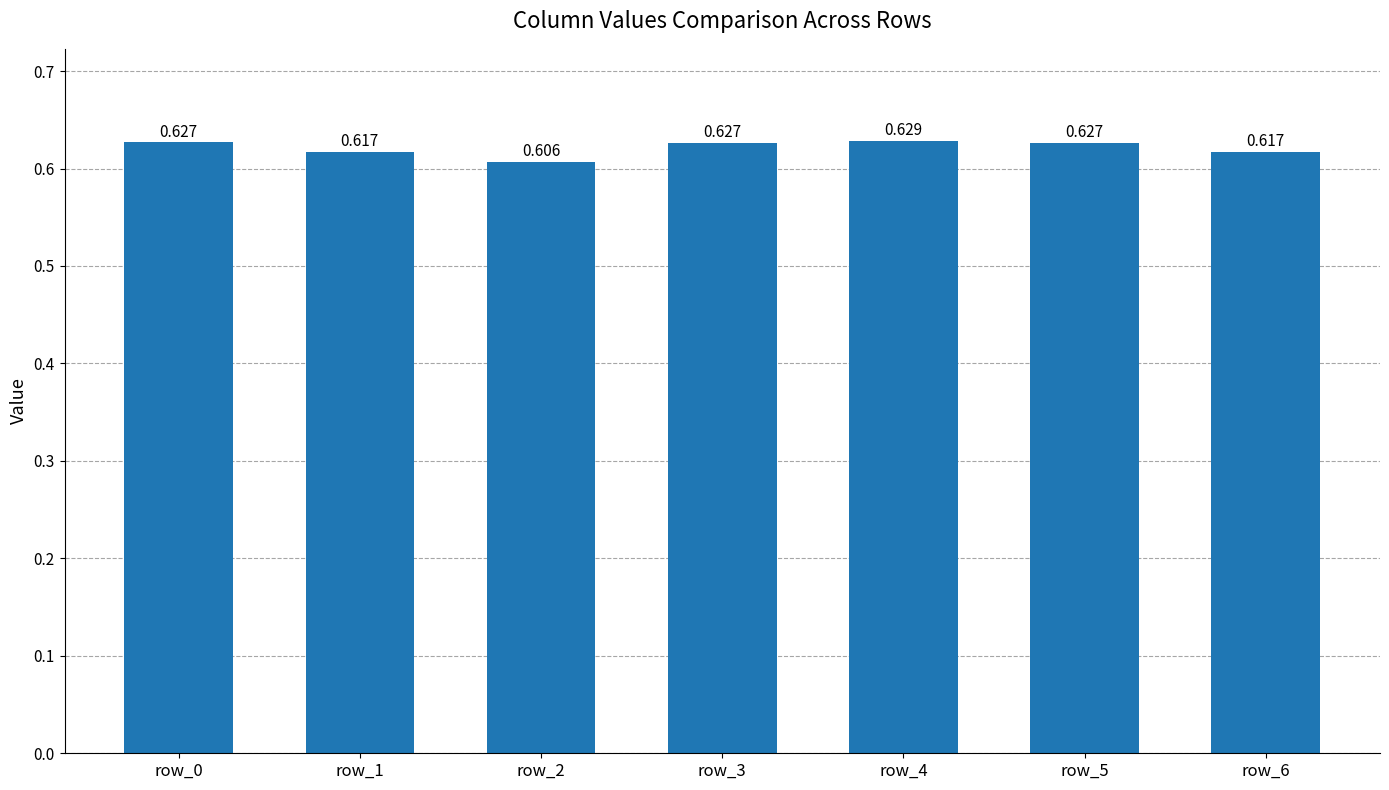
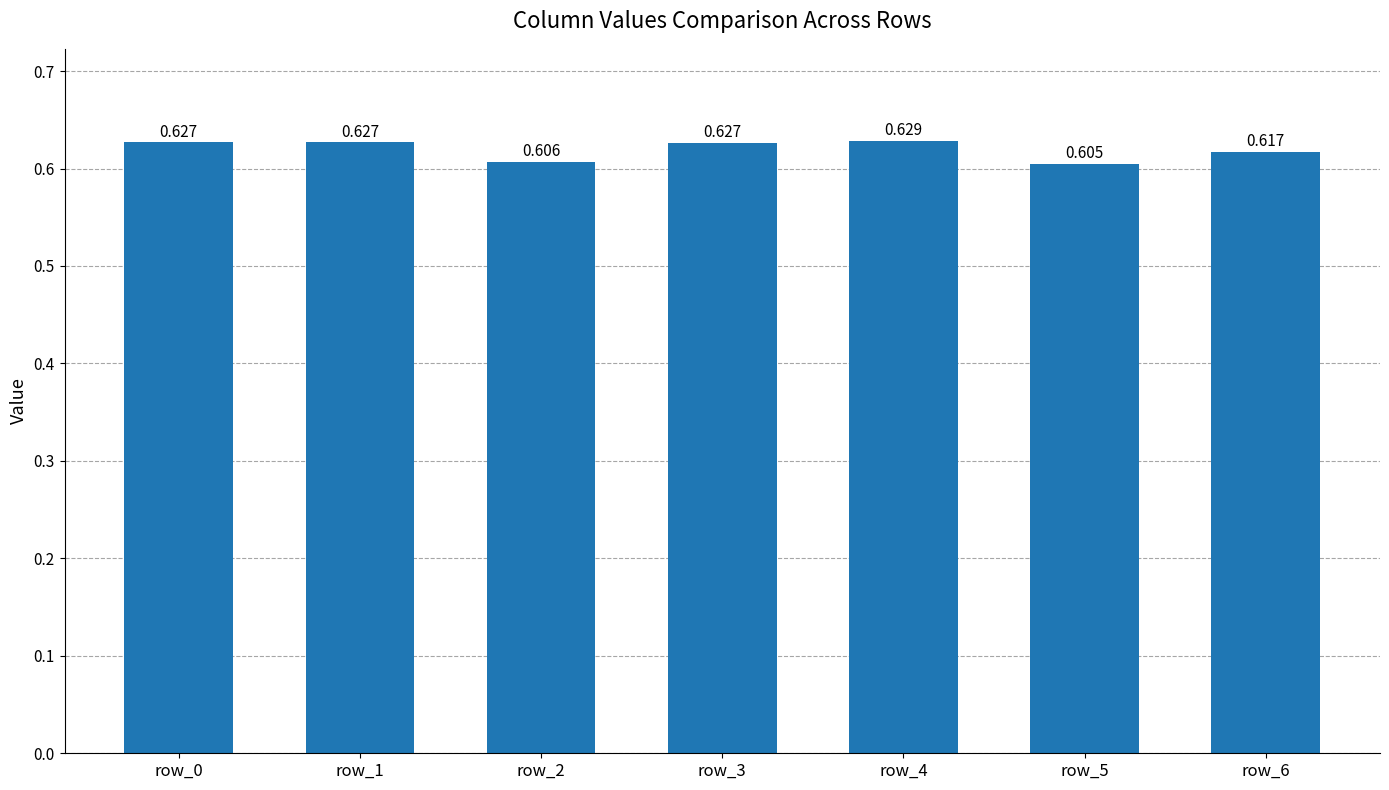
  {
    "row_0": 0.627,
-   "row_1": 0.617,
+   "row_1": 0.627,
    "row_2": 0.606,
    "row_3": 0.627,
    "row_4": 0.629,
-   "row_5": 0.627,
+   "row_5": 0.605,
    "row_6": 0.617
  }
